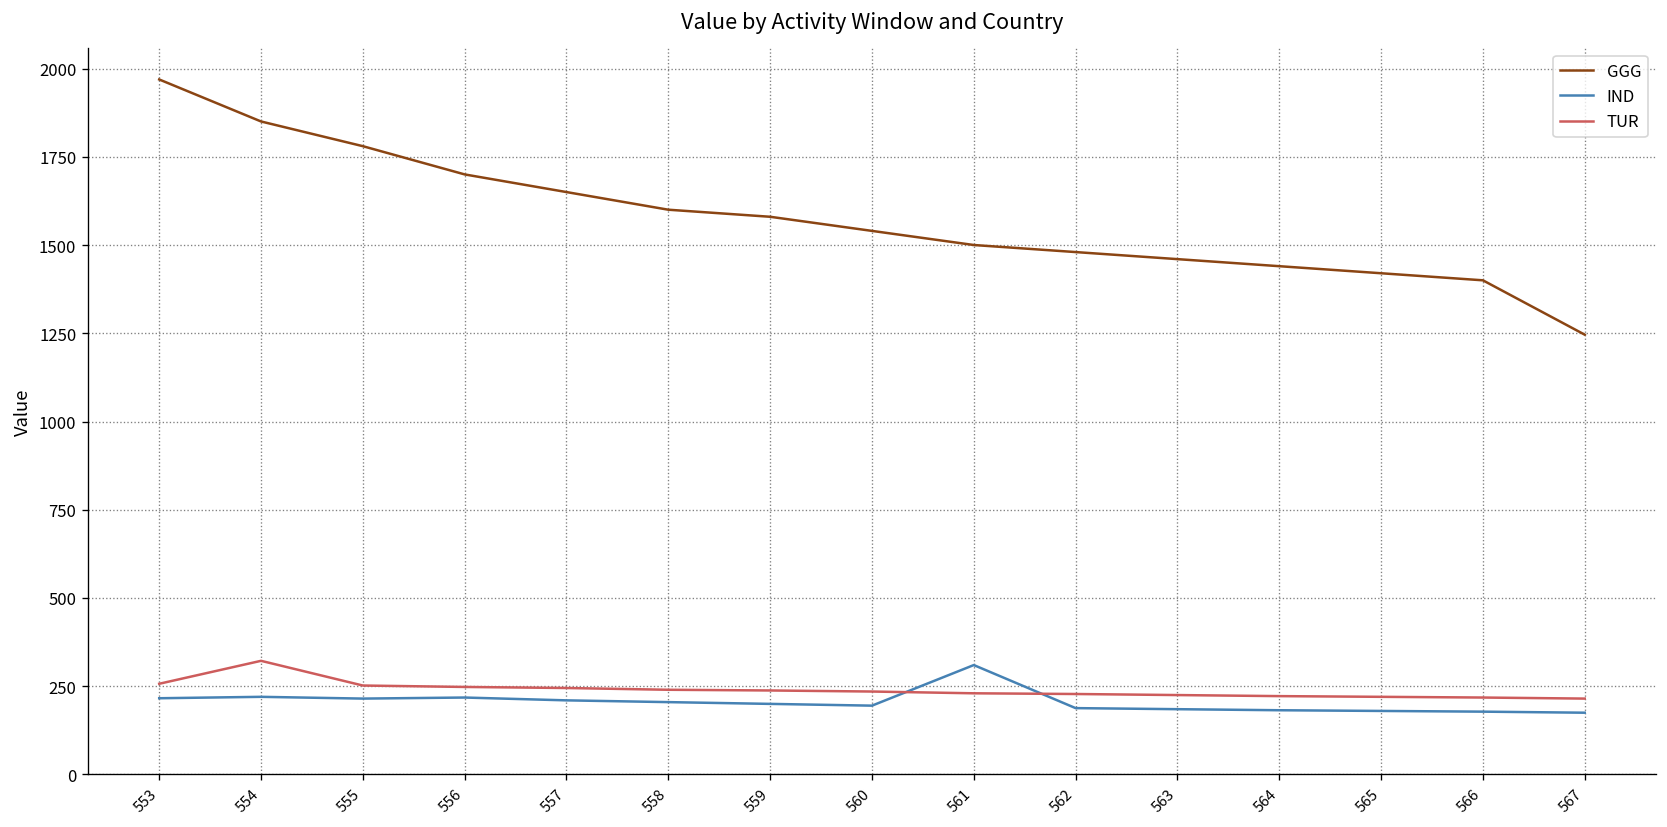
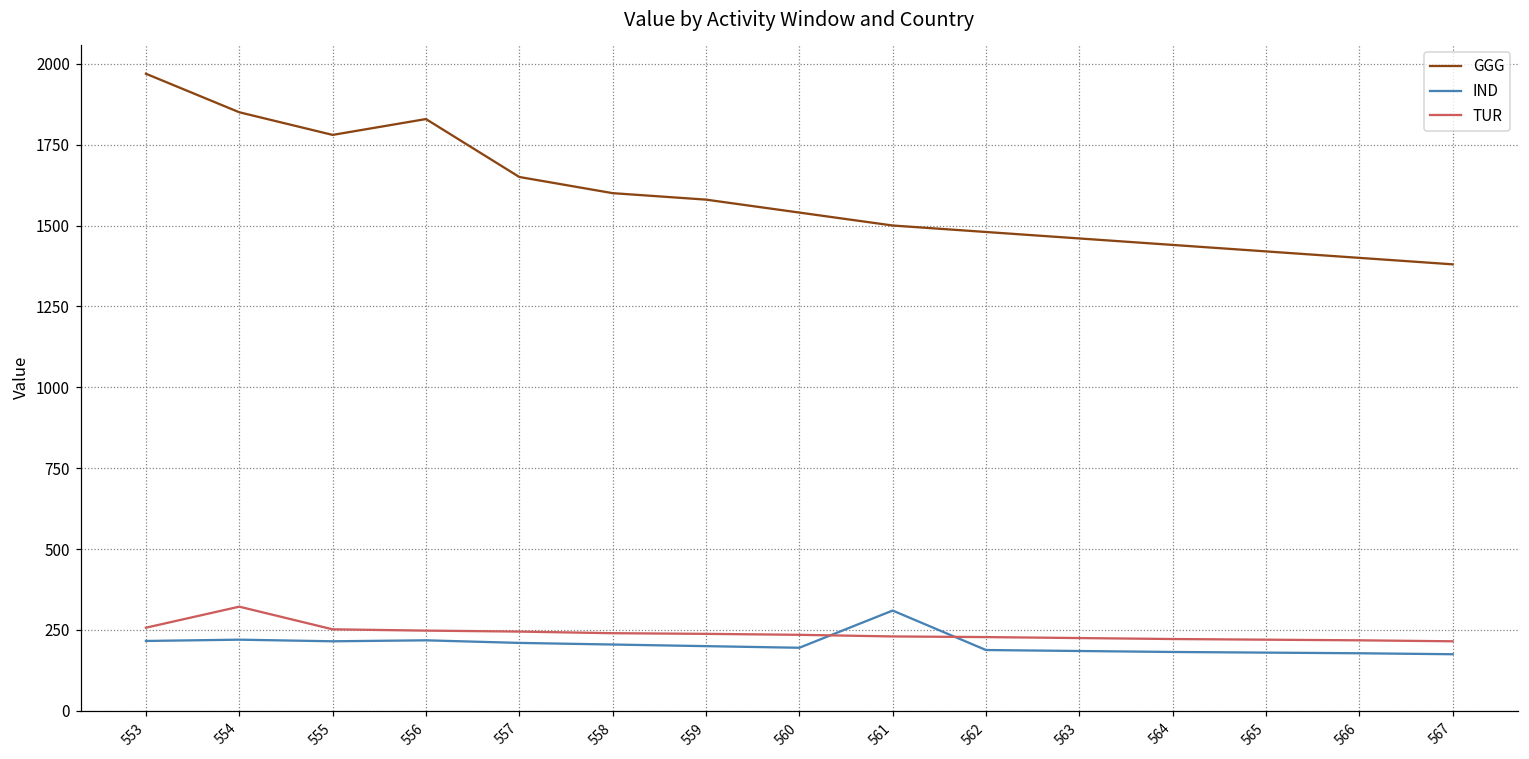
  {
    "GGG": {
      "553": 1970,
      "554": 1850,
      "555": 1780,
-     "556": 1700,
+     "556": 1830,
      "557": 1650,
      "558": 1600,
      "559": 1580,
      "560": 1540,
      "561": 1500,
      "562": 1480,
      "563": 1460,
      "564": 1440,
      "565": 1420,
      "566": 1400,
-     "567": 1250
+     "567": 1380
    },
    "IND": {
      "553": 220,
      "554": 220,
      "555": 220,
      "556": 220,
      "557": 210,
      "558": 210,
      "559": 200,
      "560": 200,
      "561": 310,
      "562": 190,
      "563": 190,
      "564": 180,
      "565": 180,
      "566": 180,
      "567": 180
    },
    "TUR": {
      "553": 260,
      "554": 320,
      "555": 250,
      "556": 250,
      "557": 250,
      "558": 240,
      "559": 240,
      "560": 240,
      "561": 230,
      "562": 230,
      "563": 230,
      "564": 220,
      "565": 220,
      "566": 220,
      "567": 220
    }
  }
